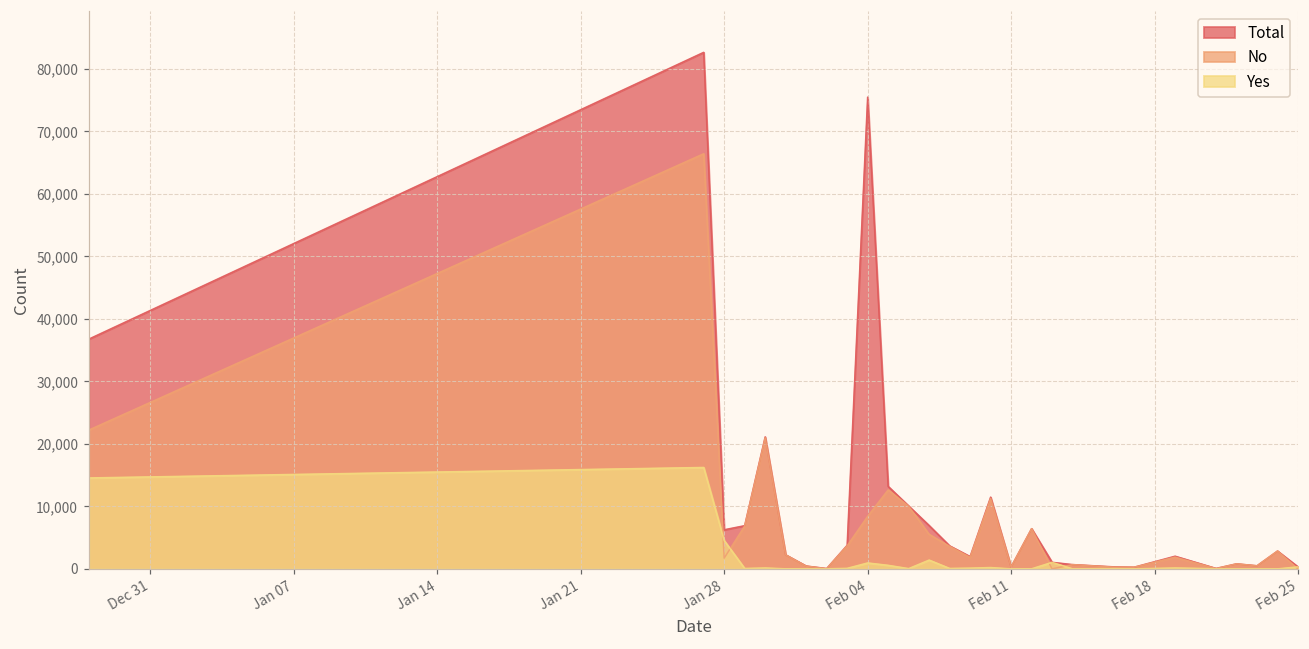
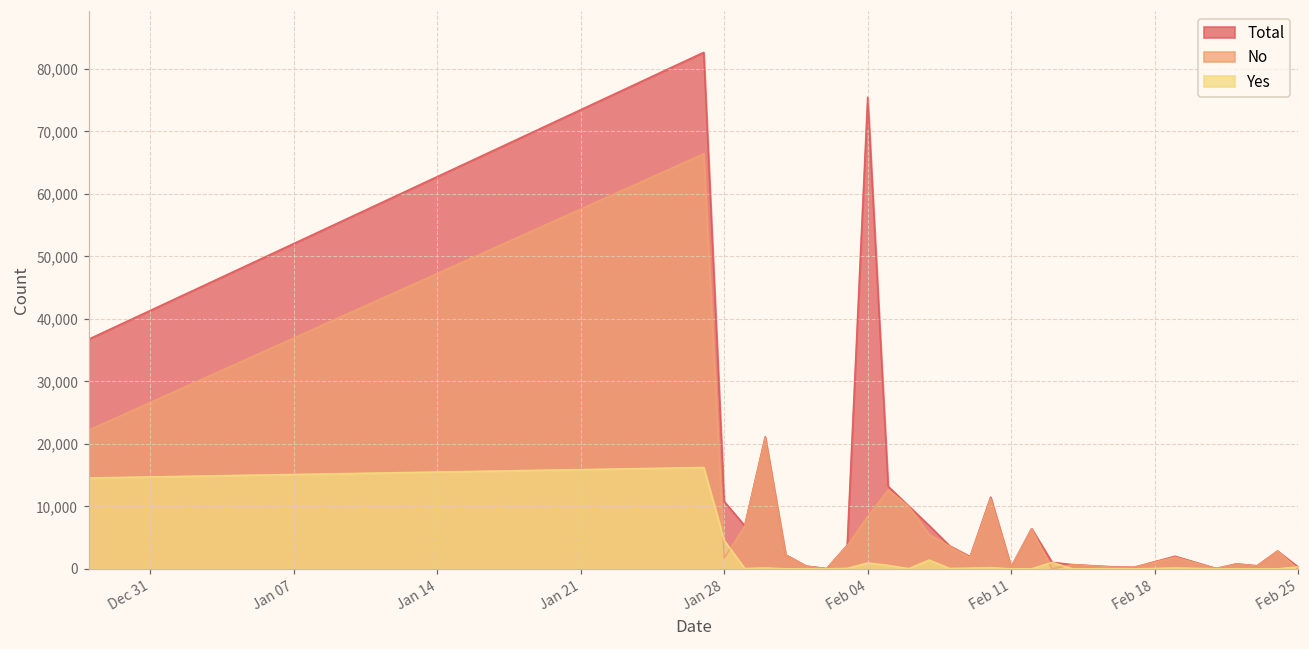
  {
    "Total": {
-     "Jan 28": "6,000",
+     "Jan 28": "11,000",
      "Feb 04": "76,000"
    }
  }
